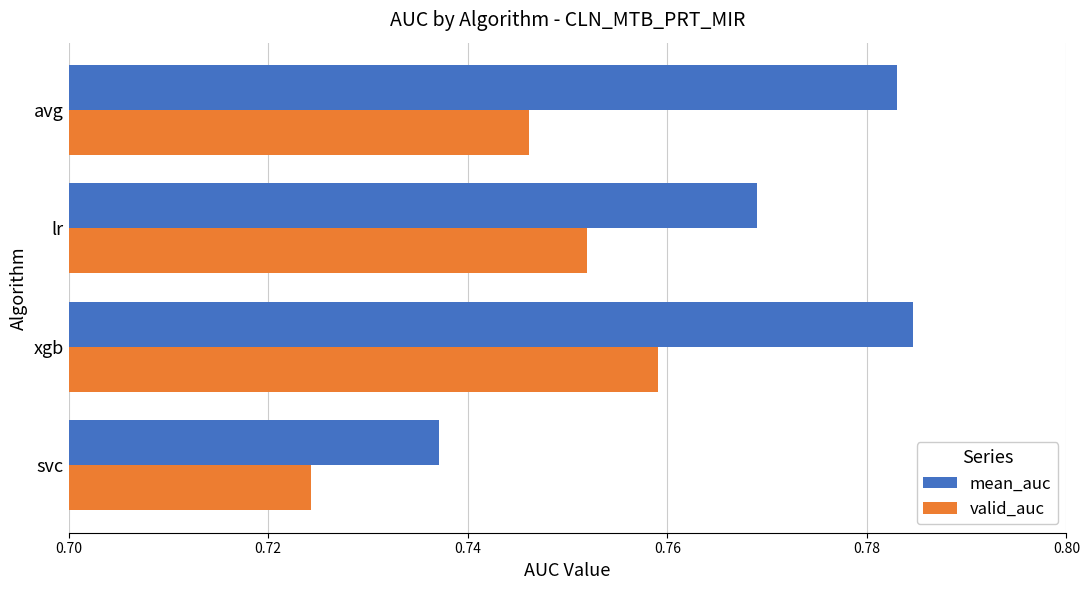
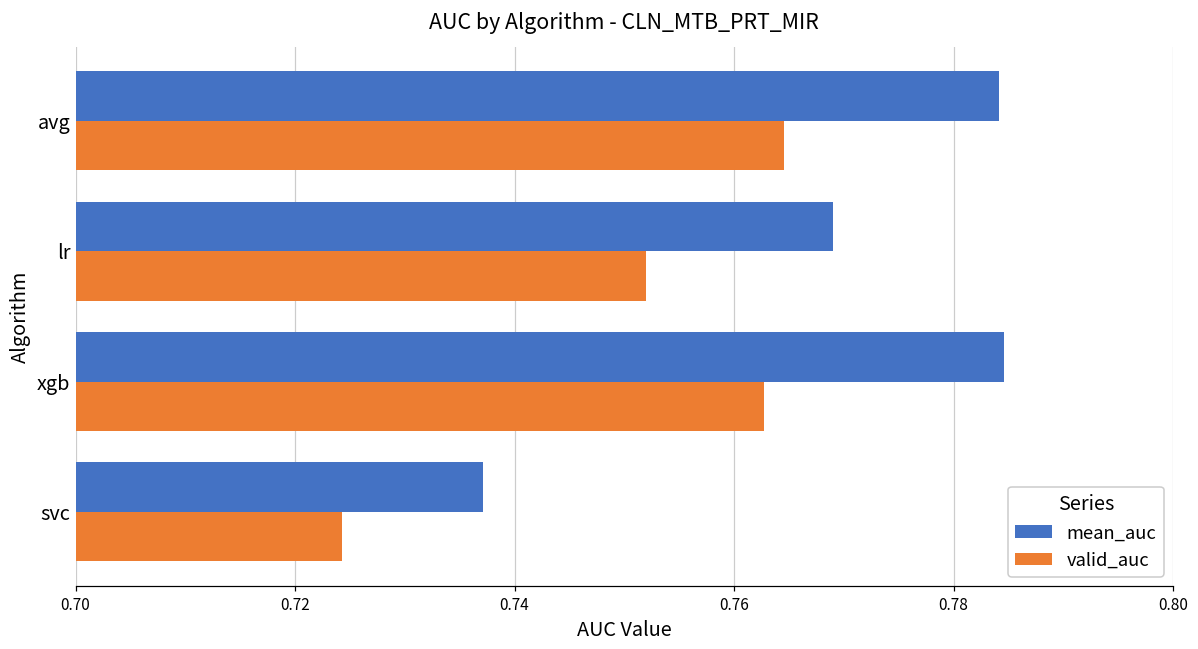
  {
    "mean_auc": {
-     "avg": 0.783,
+     "avg": 0.784,
      "lr": 0.769,
      "xgb": 0.785,
      "svc": 0.737
    },
    "valid_auc": {
-     "avg": 0.746,
+     "avg": 0.765,
      "lr": 0.752,
-     "xgb": 0.759,
+     "xgb": 0.763,
      "svc": 0.724
    }
  }
